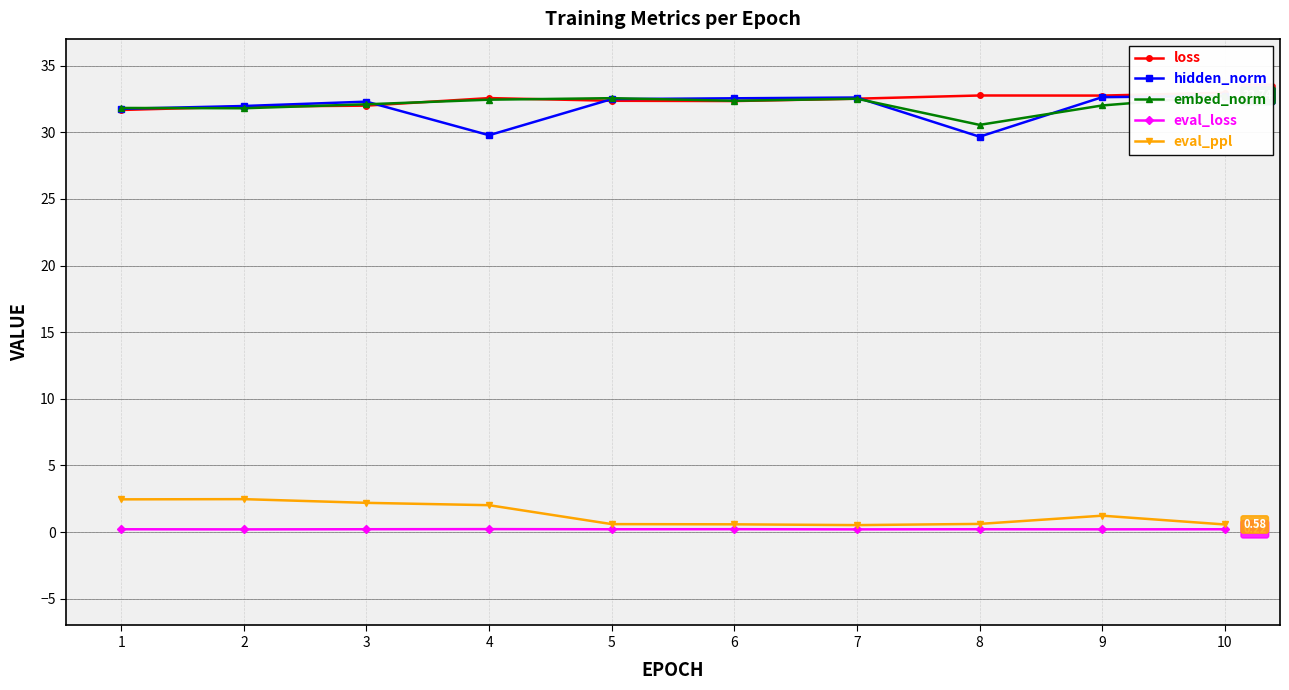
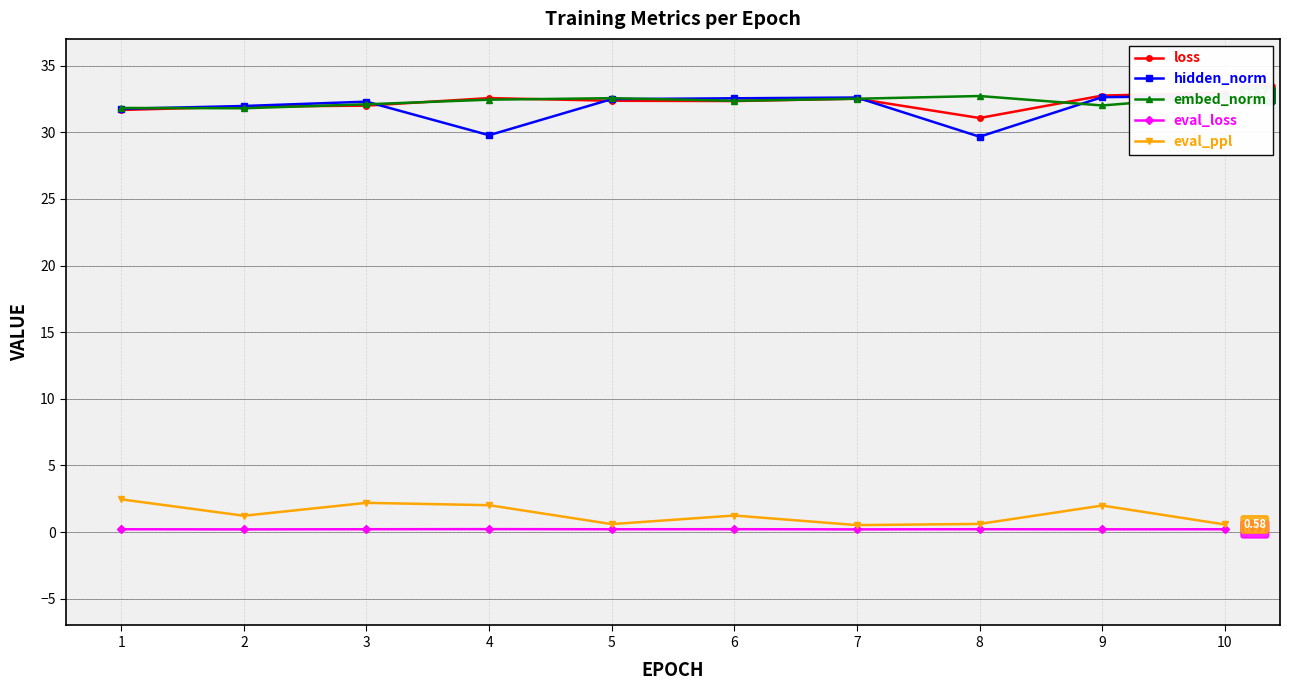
  {
    "loss": {
-     "8": 32.8
+     "8": 31.1
    },
    "hidden_norm": {
      "3": 32.3,
      "4": 29.8,
      "8": 29.7
    },
    "embed_norm": {
-     "8": 30.5,
+     "8": 32.7,
      "9": 32.0
    },
    "eval_loss": {
      "1": 0.2,
      "2": 0.2,
      "3": 0.2,
      "4": 0.2,
      "5": 0.2,
      "6": 0.2,
      "7": 0.2,
      "8": 0.2,
      "9": 0.2
    },
    "eval_ppl": {
      "1": 2.5,
-     "2": 2.5,
+     "2": 1.2,
      "3": 2.2,
      "4": 2.0,
      "5": 0.6,
-     "6": 0.6,
+     "6": 1.2,
      "7": 0.5,
      "8": 0.6,
-     "9": 1.2
+     "9": 2.0
    }
  }
